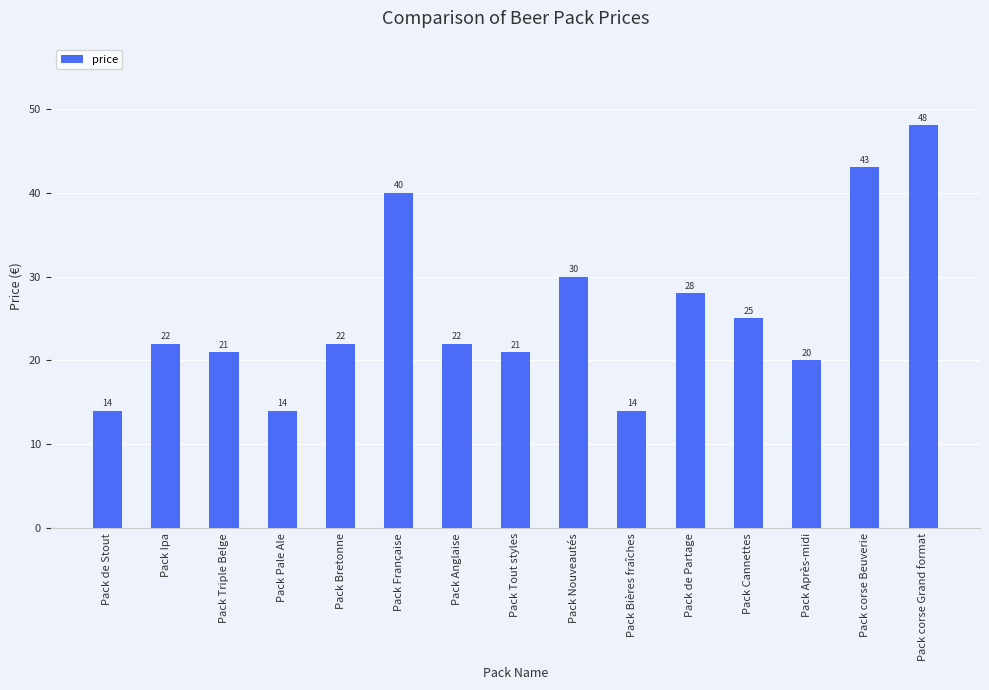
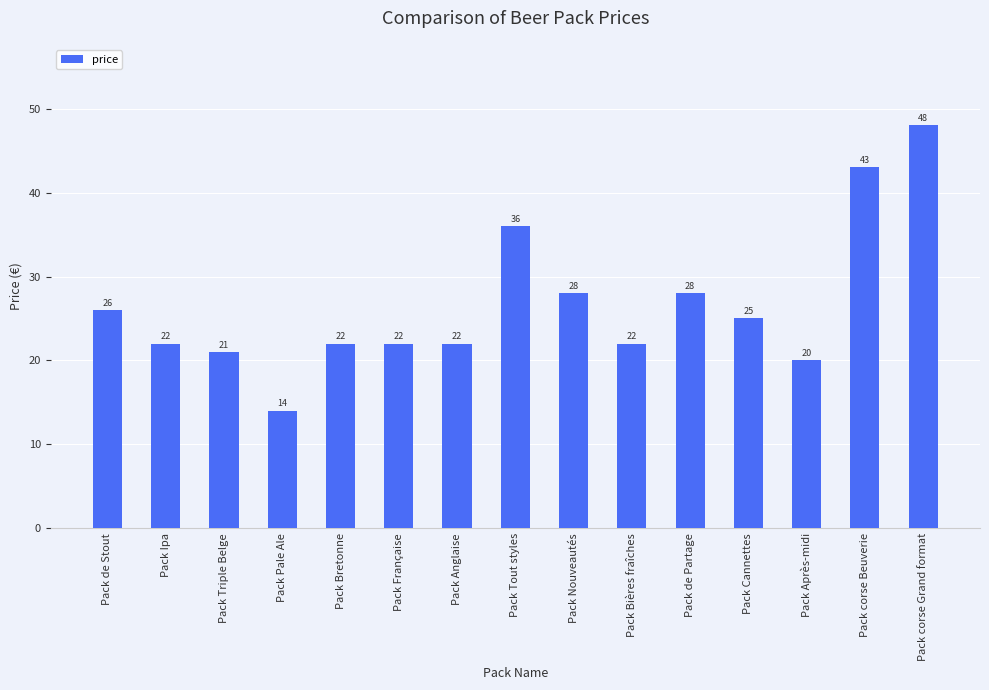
  {
-   "Pack de Stout": 14,
+   "Pack de Stout": 26,
    "Pack Ipa": 22,
    "Pack Triple Belge": 21,
    "Pack Pale Ale": 14,
    "Pack Bretonne": 22,
-   "Pack Française": 40,
+   "Pack Française": 22,
    "Pack Anglaise": 22,
-   "Pack Tout styles": 21,
-   "Pack Nouveautés": 30,
-   "Pack Bières fraîches": 14,
+   "Pack Tout styles": 36,
+   "Pack Nouveautés": 28,
+   "Pack Bières fraîches": 22,
    "Pack de Partage": 28,
    "Pack Cannettes": 25,
    "Pack Après-midi": 20,
    "Pack corse Beuverie": 43,
    "Pack corse Grand format": 48
  }
